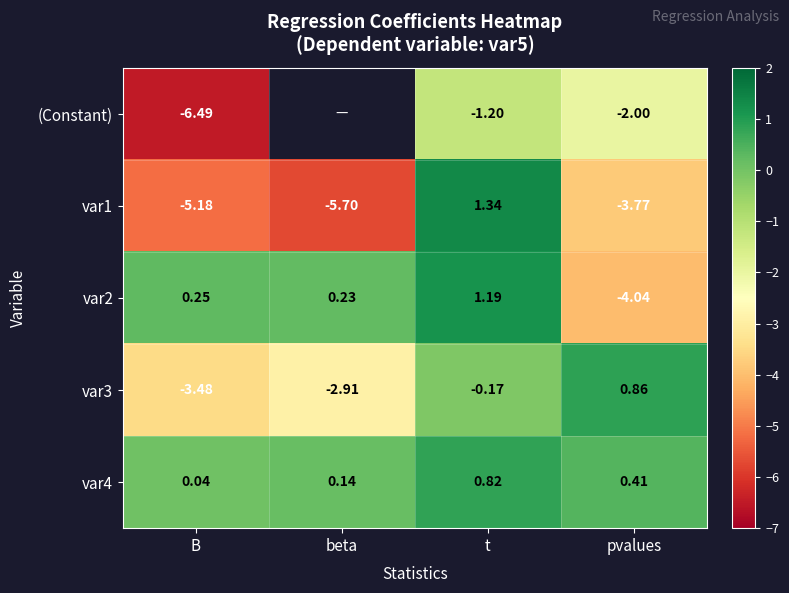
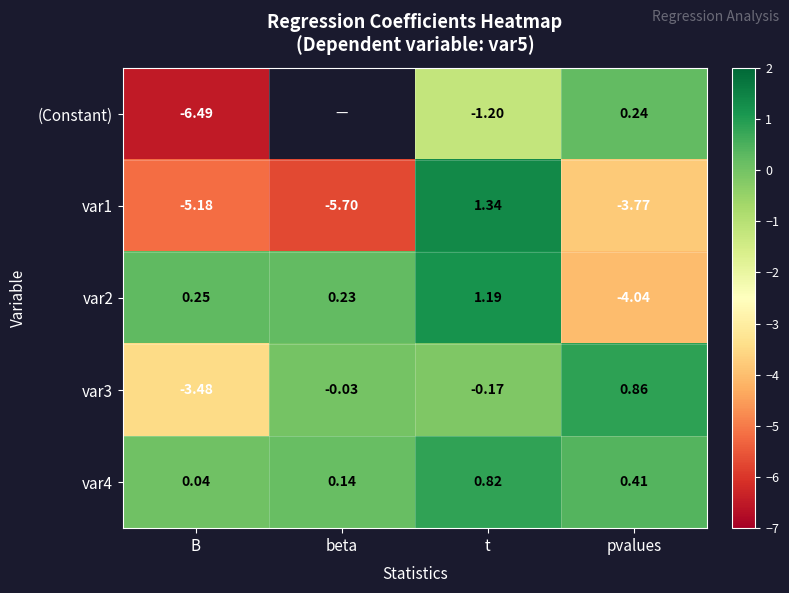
  {
    "(Constant)": {
      "B": -6.49,
      "t": -1.20,
-     "pvalues": -2.00
+     "pvalues": 0.24
    },
    "var1": {
      "B": -5.18,
      "beta": -5.70,
      "t": 1.34,
      "pvalues": -3.77
    },
    "var2": {
      "B": 0.25,
      "beta": 0.23,
      "t": 1.19,
      "pvalues": -4.04
    },
    "var3": {
      "B": -3.48,
-     "beta": -2.91,
+     "beta": -0.03,
      "t": -0.17,
      "pvalues": 0.86
    },
    "var4": {
      "B": 0.04,
      "beta": 0.14,
      "t": 0.82,
      "pvalues": 0.41
    }
  }
